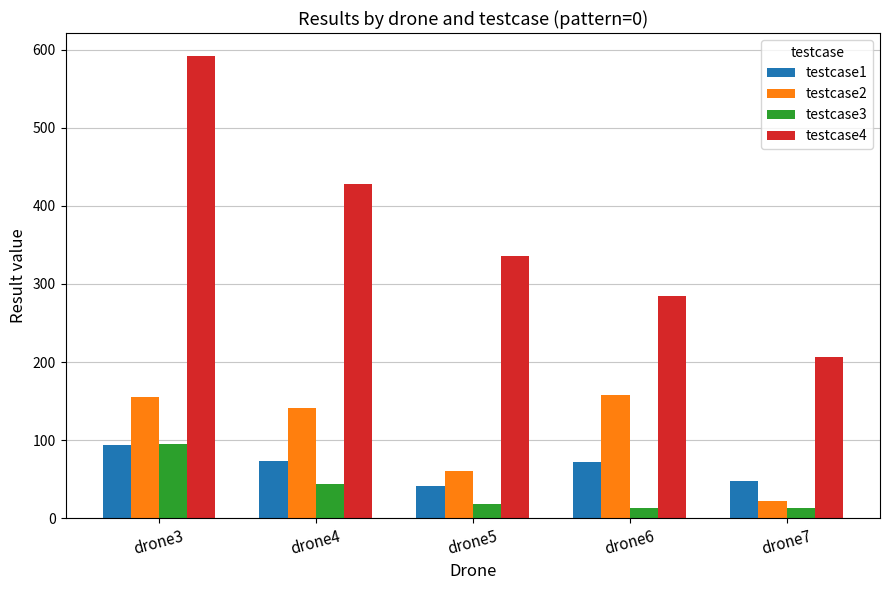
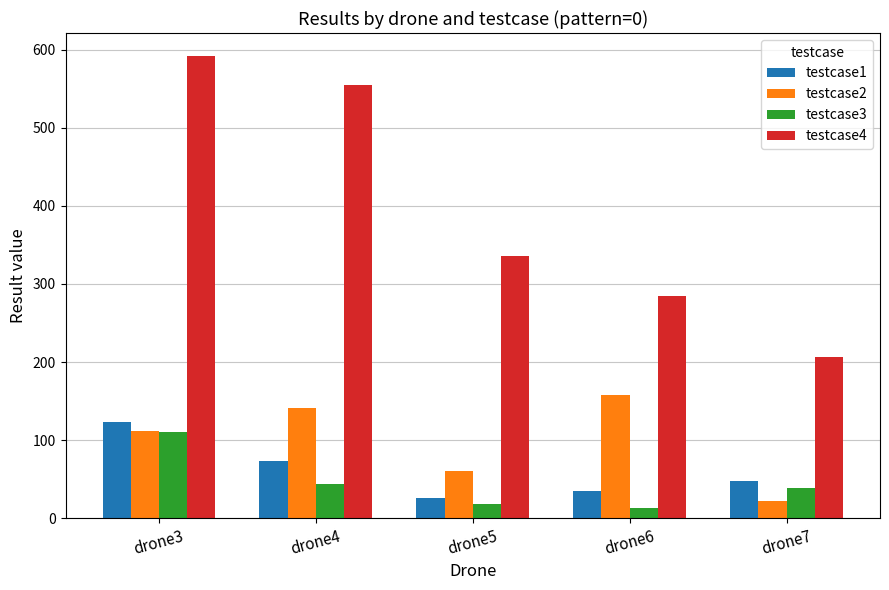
  {
    "testcase1": {
-     "drone3": 90,
+     "drone3": 120,
      "drone4": 70,
-     "drone5": 40,
-     "drone6": 70,
+     "drone5": 30,
+     "drone6": 30,
      "drone7": 50
    },
    "testcase2": {
-     "drone3": 160,
+     "drone3": 110,
      "drone4": 140,
      "drone5": 60,
      "drone6": 160,
      "drone7": 20
    },
    "testcase3": {
-     "drone3": 100,
+     "drone3": 110,
      "drone4": 40,
      "drone5": 20,
      "drone6": 10,
-     "drone7": 10
+     "drone7": 40
    },
    "testcase4": {
      "drone3": 590,
-     "drone4": 430,
+     "drone4": 550,
      "drone5": 340,
      "drone6": 280,
      "drone7": 210
    }
  }
